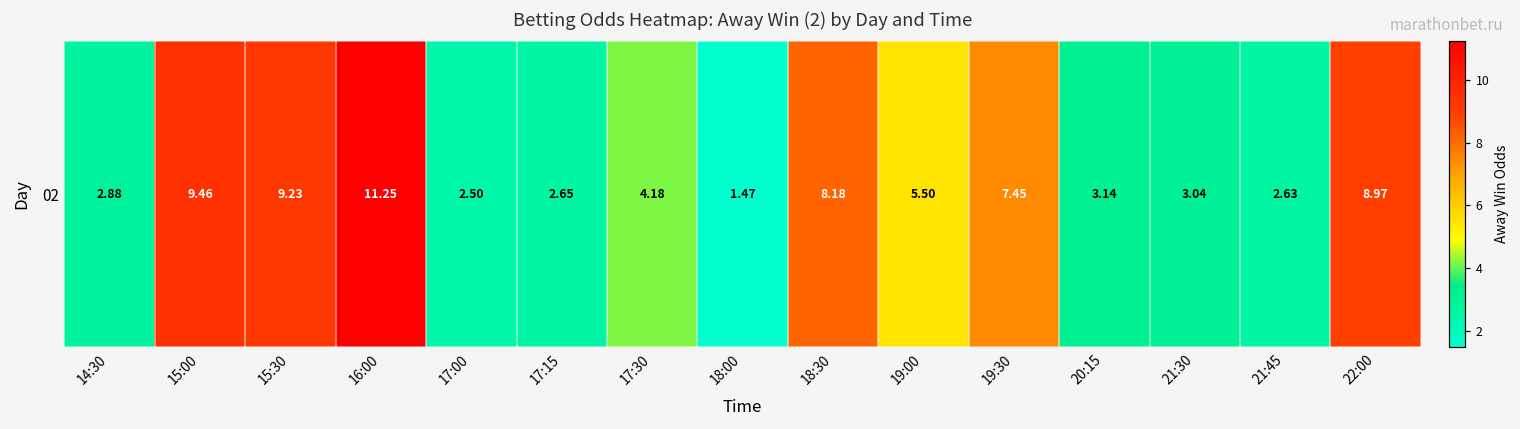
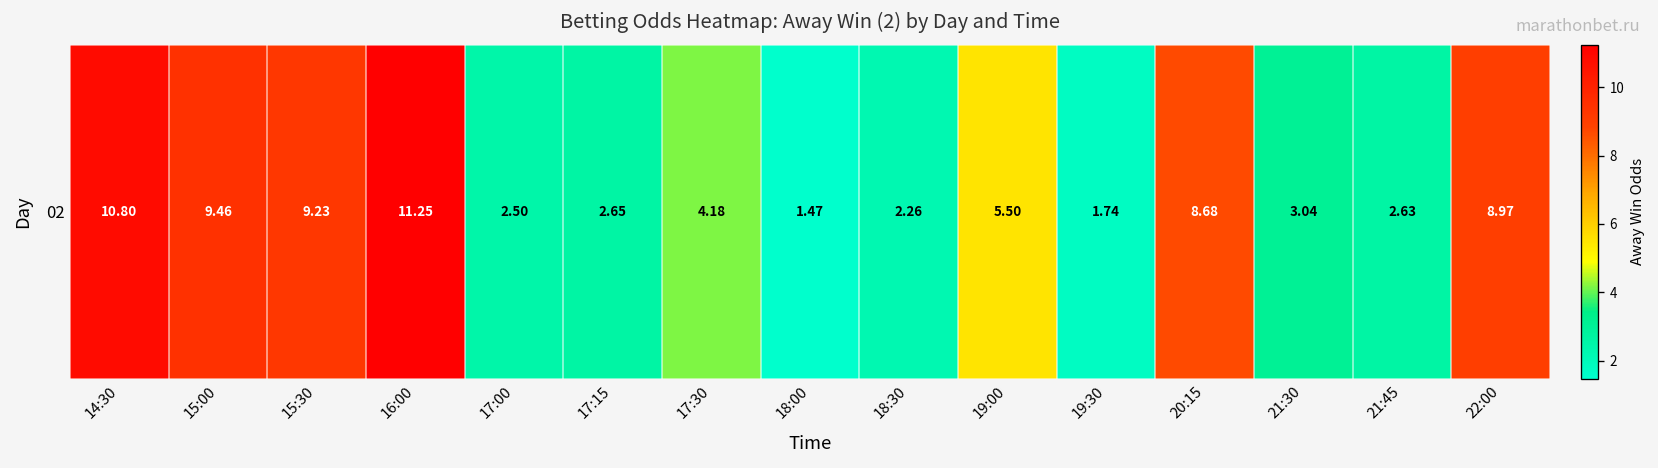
  {
    "02": {
-     "14:30": 2.88,
+     "14:30": 10.80,
      "15:00": 9.46,
      "15:30": 9.23,
      "16:00": 11.25,
      "17:00": 2.50,
      "17:15": 2.65,
      "17:30": 4.18,
      "18:00": 1.47,
-     "18:30": 8.18,
+     "18:30": 2.26,
      "19:00": 5.50,
-     "19:30": 7.45,
-     "20:15": 3.14,
+     "19:30": 1.74,
+     "20:15": 8.68,
      "21:30": 3.04,
      "21:45": 2.63,
      "22:00": 8.97
    }
  }
